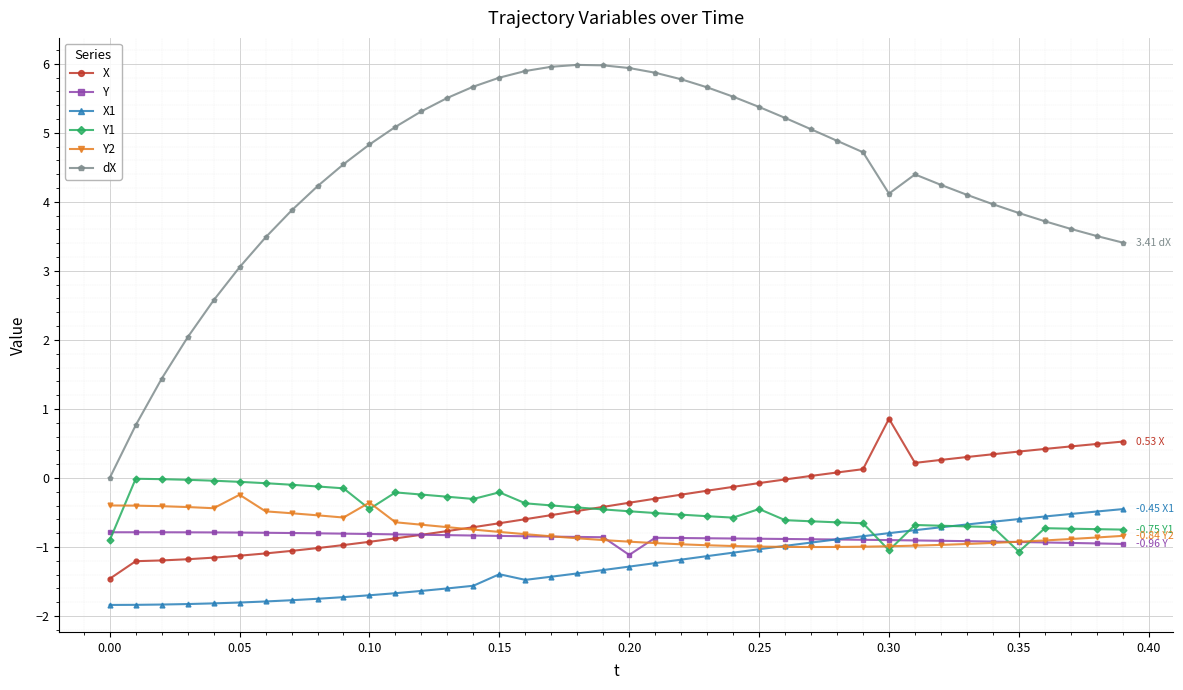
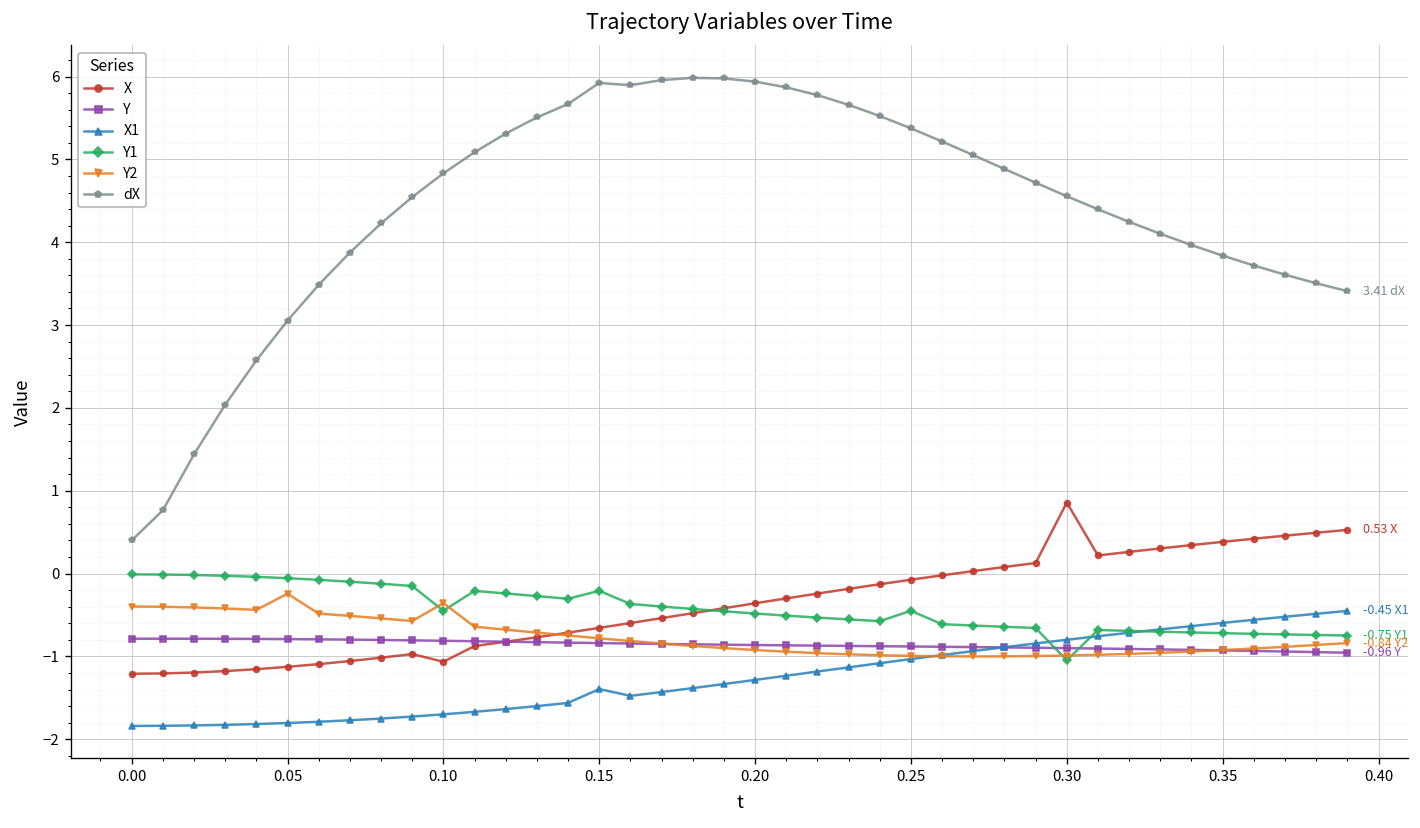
  {
    "X": {
-     "0.00": -1.5,
+     "0.00": -1.2,
      "0.05": -1.1,
-     "0.10": -0.9,
+     "0.10": -1.1,
      "0.15": -0.7,
      "0.20": -0.4,
      "0.25": -0.1,
      "0.30": 0.9,
      "0.35": 0.4
    },
    "Y": {
      "0.00": -0.8,
      "0.05": -0.8,
      "0.10": -0.8,
      "0.15": -0.8,
-     "0.20": -1.1,
+     "0.20": -0.9,
      "0.25": -0.9,
      "0.30": -0.9
    },
    "X1": {
      "0.00": -1.8,
      "0.05": -1.8,
      "0.10": -1.7,
      "0.15": -1.4,
      "0.20": -1.3,
      "0.25": -1.0,
      "0.30": -0.8,
      "0.35": -0.6
    },
    "Y1": {
-     "0.00": -0.9,
+     "0.00": 0.0,
      "0.05": -0.1,
      "0.10": -0.4,
      "0.15": -0.2,
      "0.20": -0.5,
      "0.25": -0.4,
      "0.30": -1.0,
-     "0.35": -1.1
+     "0.35": -0.7
    },
    "Y2": {
      "0.00": -0.4,
      "0.05": -0.2,
      "0.10": -0.4,
      "0.15": -0.8,
      "0.20": -0.9,
      "0.25": -1.0,
      "0.30": -1.0
    },
    "dX": {
-     "0.00": 0.0,
+     "0.00": 0.4,
      "0.05": 3.1,
      "0.10": 4.8,
-     "0.15": 5.8,
+     "0.15": 5.9,
      "0.20": 5.9,
      "0.25": 5.4,
-     "0.30": 4.1,
+     "0.30": 4.6,
      "0.35": 3.8
    }
  }
